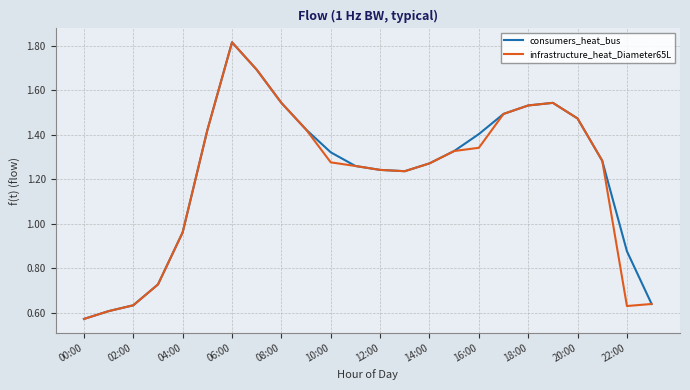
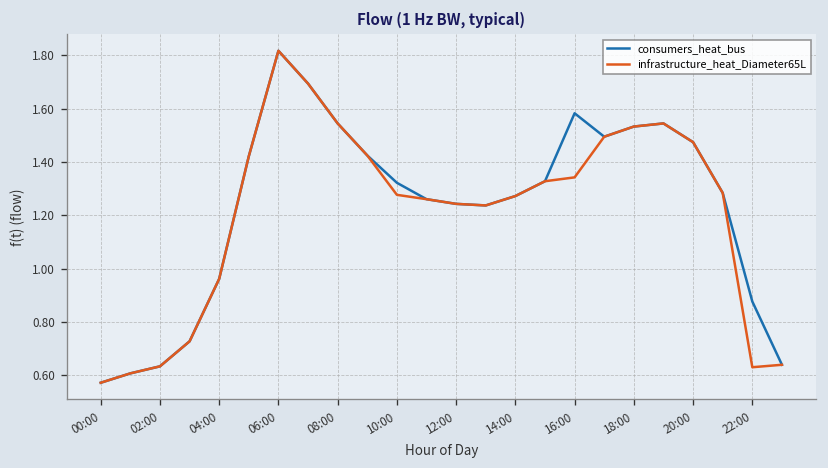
  {
    "consumers_heat_bus": {
      "10:00": 1.32,
-     "16:00": 1.40,
+     "16:00": 1.58,
      "22:00": 0.88
    },
    "infrastructure_heat_Diameter65L": {
      "10:00": 1.28,
      "16:00": 1.34,
      "22:00": 0.63
    }
  }
